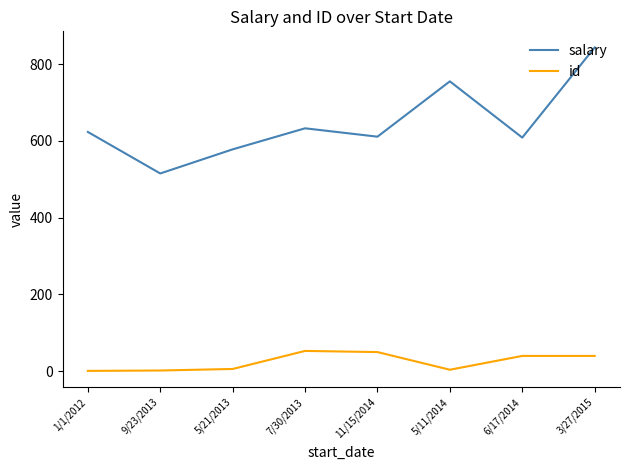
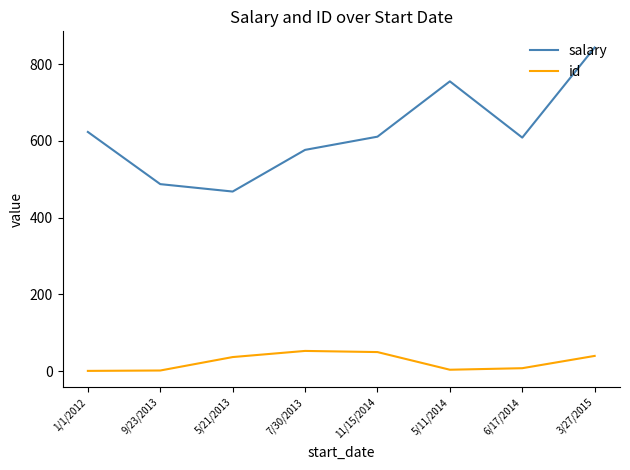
  {
    "salary": {
      "1/1/2012": 620,
-     "9/23/2013": 520,
-     "5/21/2013": 580,
-     "7/30/2013": 630,
+     "9/23/2013": 490,
+     "5/21/2013": 470,
+     "7/30/2013": 580,
      "11/15/2014": 610,
      "5/11/2014": 760,
      "6/17/2014": 610,
      "3/27/2015": 840
    },
    "id": {
      "1/1/2012": 0,
      "9/23/2013": 0,
-     "5/21/2013": 10,
+     "5/21/2013": 40,
      "7/30/2013": 50,
      "11/15/2014": 50,
      "5/11/2014": 0,
-     "6/17/2014": 40,
+     "6/17/2014": 10,
      "3/27/2015": 40
    }
  }
